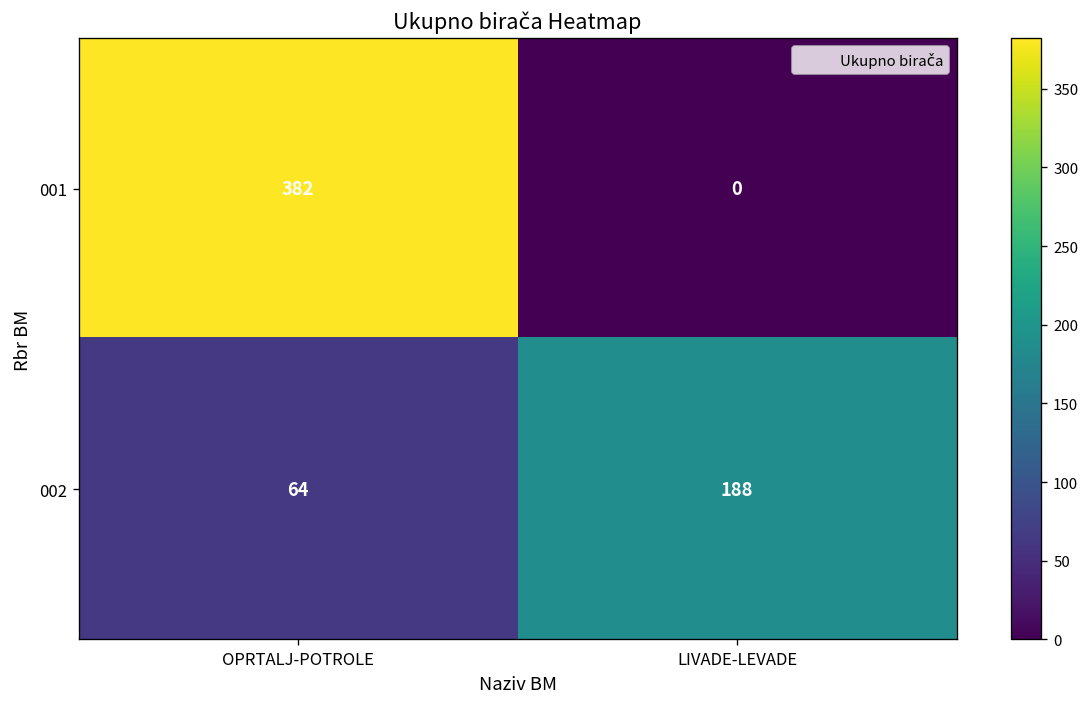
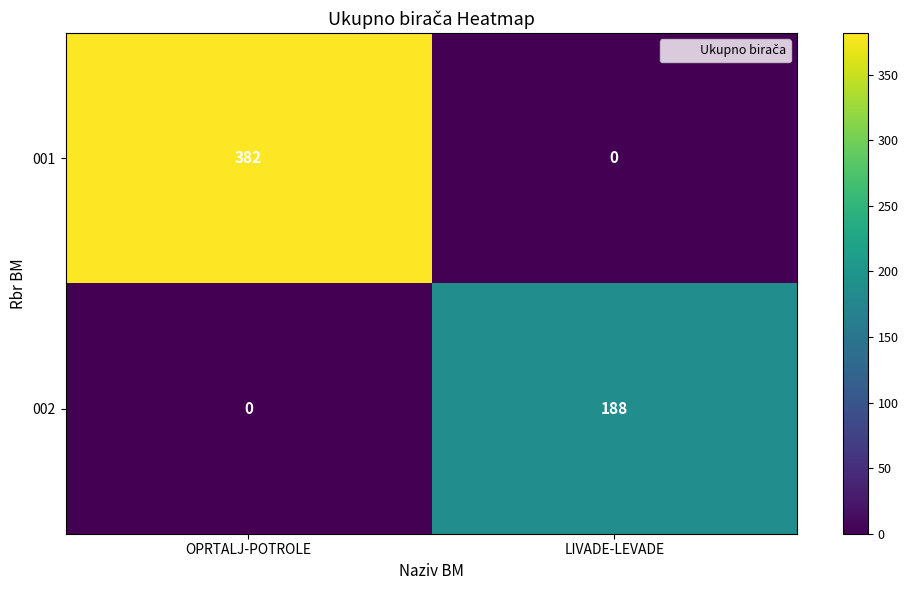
  {
    "001": {
      "OPRTALJ-POTROLE": 382,
      "LIVADE-LEVADE": 0
    },
    "002": {
-     "OPRTALJ-POTROLE": 64,
+     "OPRTALJ-POTROLE": 0,
      "LIVADE-LEVADE": 188
    }
  }
